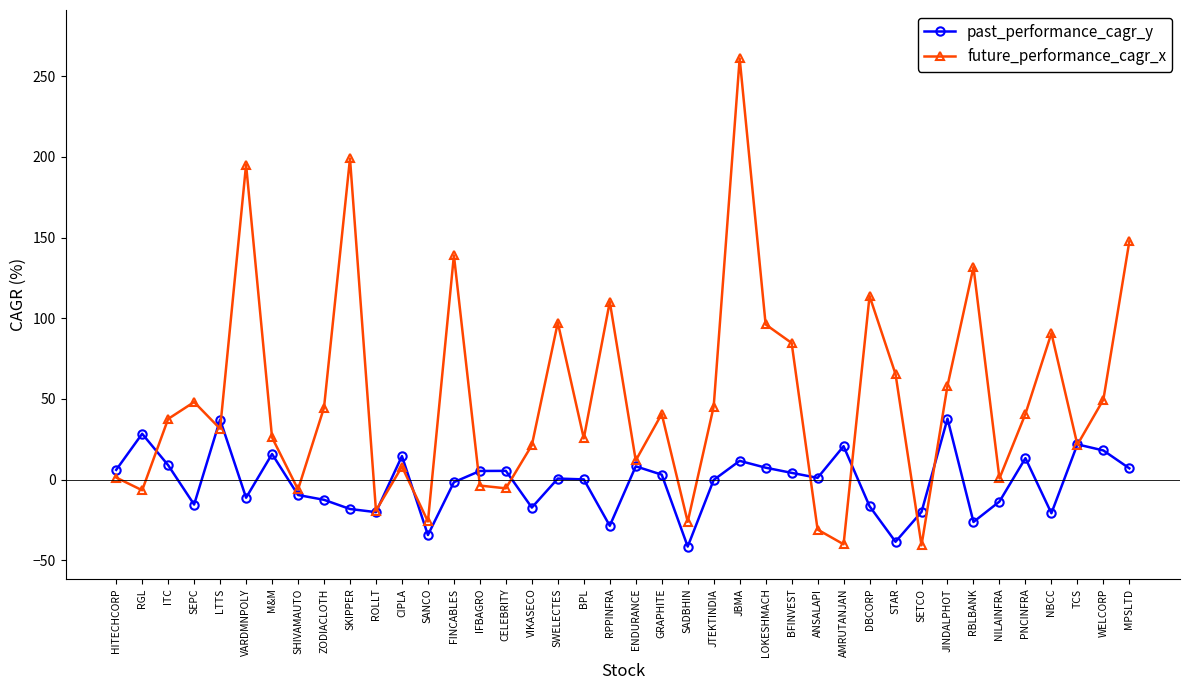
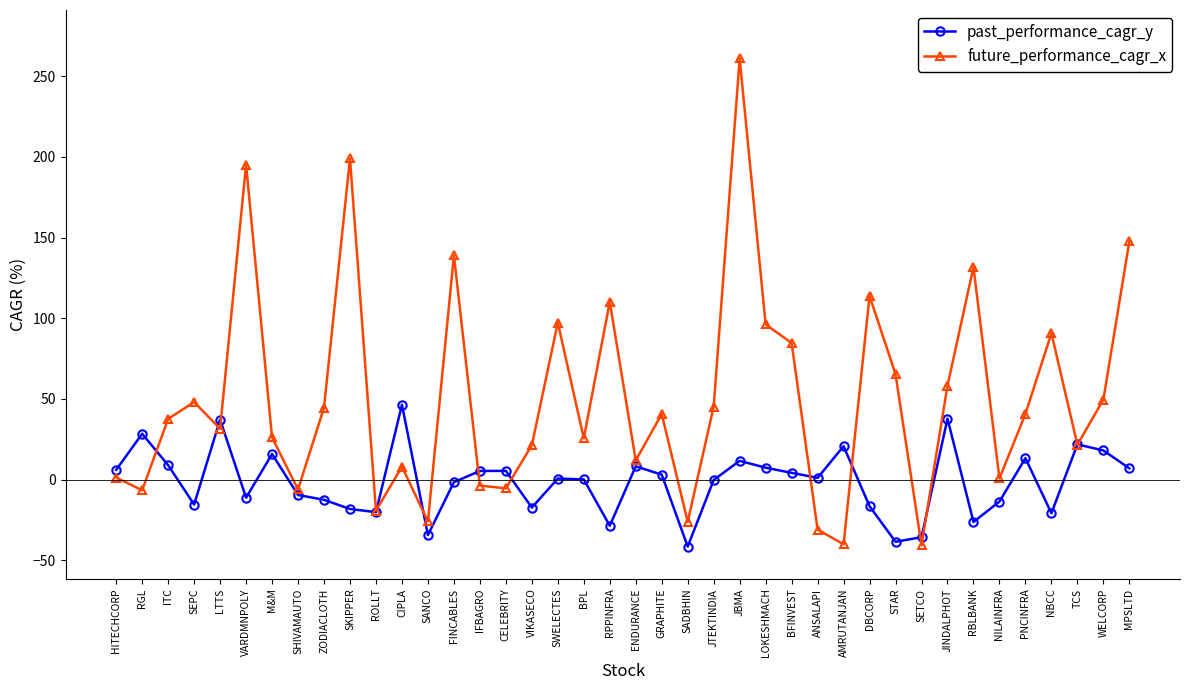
  {
    "past_performance_cagr_y": {
      "HITECHCORP": 6,
      "RGL": 28,
      "ITC": 9,
      "SEPC": -15,
      "LTTS": 37,
      "VARDMNPOLY": -11,
      "M&M": 16,
      "SHIVAMAUTO": -10,
      "ZODIACLOTH": -13,
      "SKIPPER": -18,
-     "CIPLA": 15,
+     "CIPLA": 46,
      "SANCO": -34,
      "FINCABLES": -2,
      "IFBAGRO": 5,
      "CELEBRITY": 5,
      "VIKASECO": -17,
      "SWELECTES": 1,
      "BPL": 0,
      "RPPINFRA": -29,
      "ENDURANCE": 8,
      "GRAPHITE": 3,
      "SADBHIN": -41,
      "JTEKTINDIA": 0,
      "JBMA": 12,
      "LOKESHMACH": 7,
      "BFINVEST": 4,
      "ANSALAPI": 1,
      "AMRUTANJAN": 21,
      "DBCORP": -16,
      "STAR": -39,
-     "SETCO": -20,
+     "SETCO": -36,
      "JINDALPHOT": 38,
      "RBLBANK": -26,
      "NILAINFRA": -14,
      "PNCINFRA": 13,
      "NBCC": -21,
      "WELCORP": 18,
      "MPSLTD": 7
    },
    "future_performance_cagr_x": {
      "HITECHCORP": 1,
      "RGL": -7,
      "ITC": 38,
      "SEPC": 48,
      "LTTS": 32,
      "VARDMNPOLY": 195,
      "M&M": 26,
      "SHIVAMAUTO": -6,
      "ZODIACLOTH": 45,
      "SKIPPER": 199,
      "CIPLA": 8,
      "SANCO": -26,
      "FINCABLES": 139,
      "IFBAGRO": -4,
      "CELEBRITY": -5,
      "VIKASECO": 21,
      "SWELECTES": 97,
      "BPL": 26,
      "RPPINFRA": 110,
      "ENDURANCE": 12,
      "GRAPHITE": 41,
      "SADBHIN": -26,
      "JTEKTINDIA": 45,
      "JBMA": 261,
      "LOKESHMACH": 96,
      "BFINVEST": 85,
      "ANSALAPI": -31,
      "AMRUTANJAN": -40,
      "DBCORP": 114,
      "STAR": 65,
      "SETCO": -41,
      "JINDALPHOT": 58,
      "RBLBANK": 132,
      "NILAINFRA": 1,
      "PNCINFRA": 41,
      "NBCC": 91,
      "WELCORP": 50,
      "MPSLTD": 148
    }
  }
